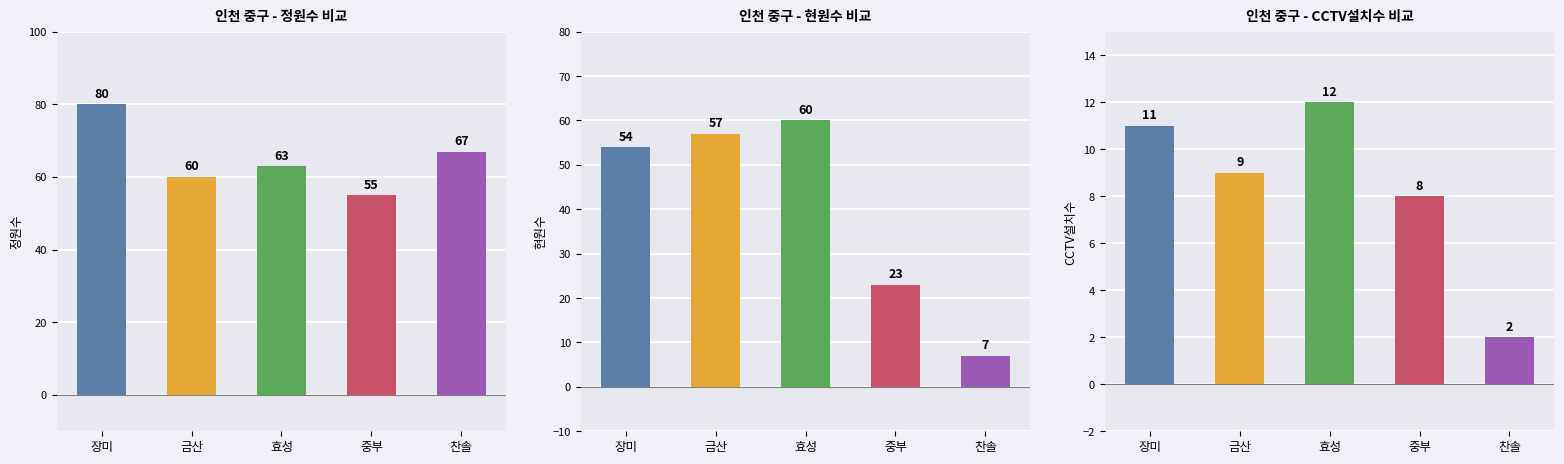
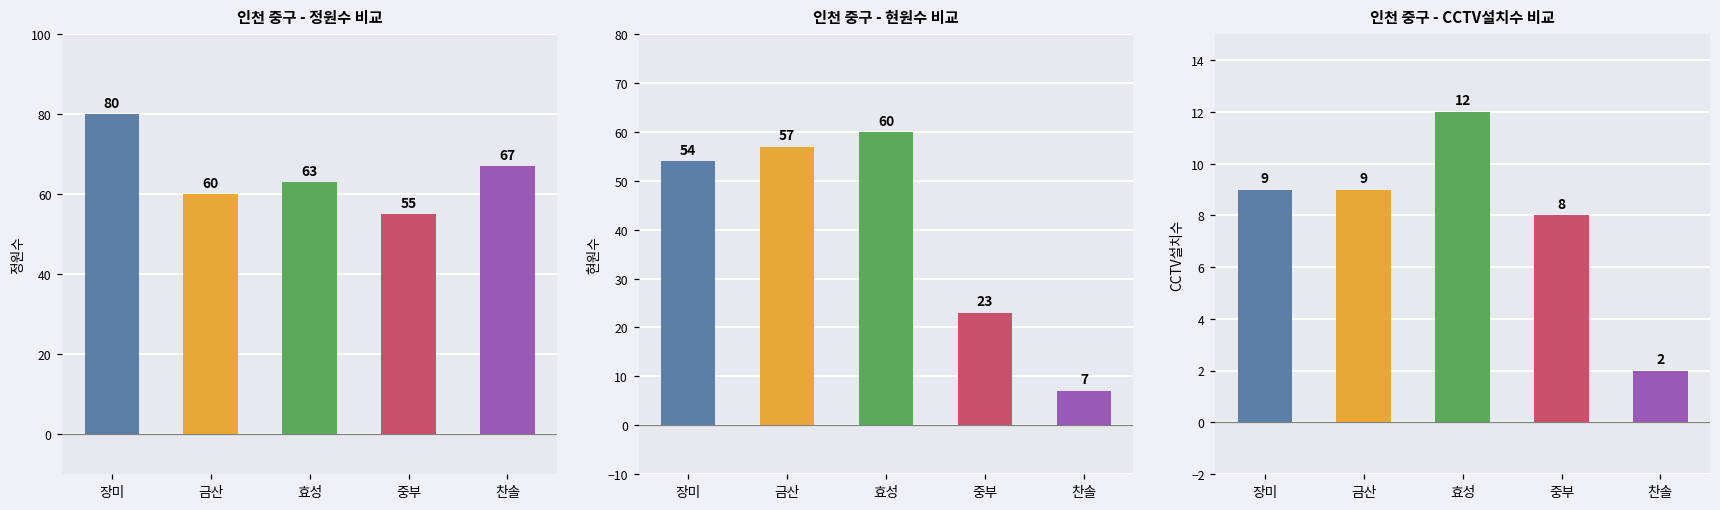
  {
    "인천 중구 - 정원수 비교": {
      "장미": 80,
      "금산": 60,
      "효성": 63,
      "중부": 55,
      "찬솔": 67
    },
    "인천 중구 - 현원수 비교": {
      "장미": 54,
      "금산": 57,
      "효성": 60,
      "중부": 23,
      "찬솔": 7
    },
    "인천 중구 - CCTV설치수 비교": {
-     "장미": 11,
+     "장미": 9,
      "금산": 9,
      "효성": 12,
      "중부": 8,
      "찬솔": 2
    }
  }
